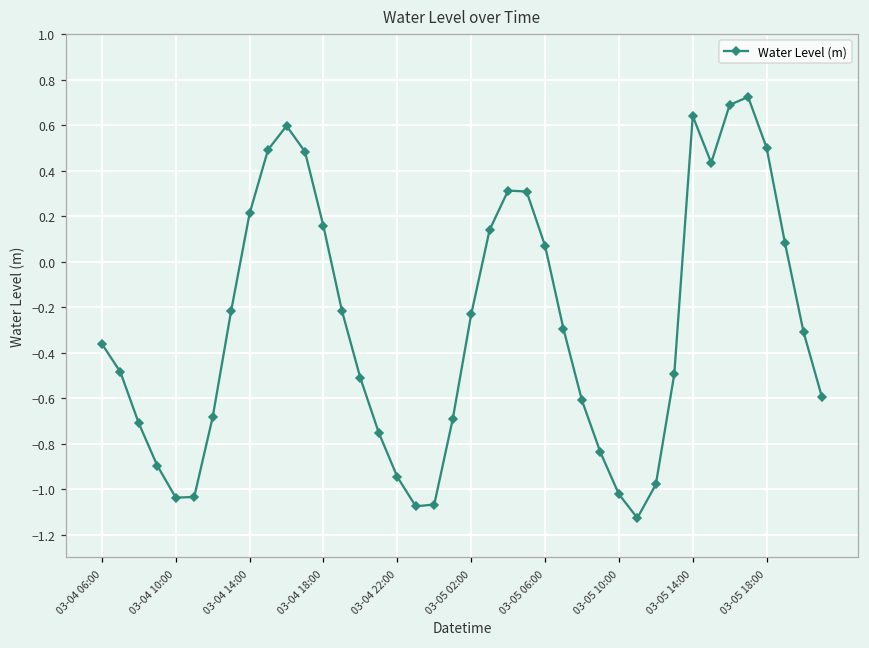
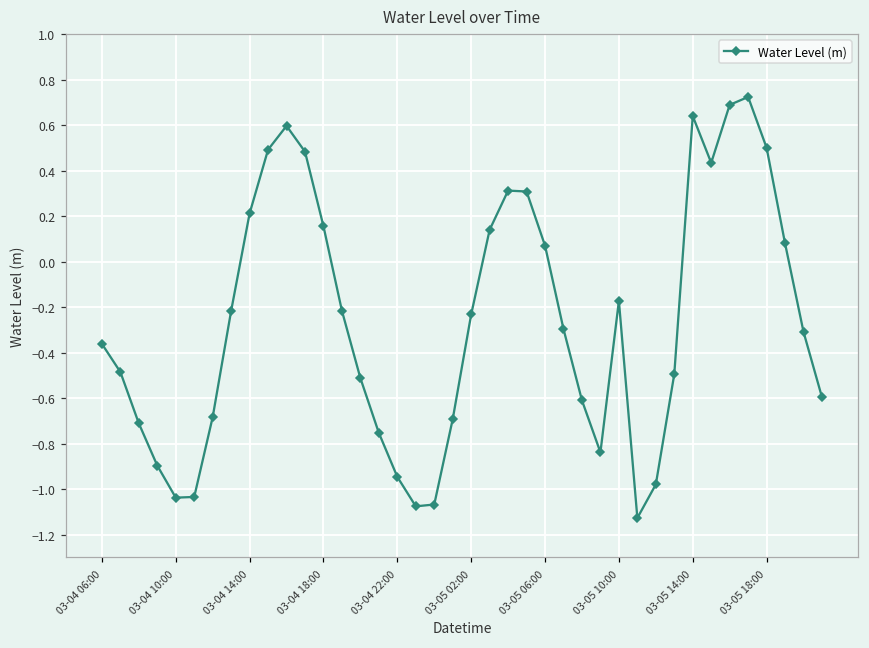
  {
    "03-04 06:00": -0.36,
    "03-04 10:00": -1.04,
    "03-04 14:00": 0.21,
    "03-04 18:00": 0.16,
    "03-04 22:00": -0.95,
    "03-05 02:00": -0.23,
    "03-05 06:00": 0.07,
-   "03-05 10:00": -1.02,
+   "03-05 10:00": -0.17,
    "03-05 14:00": 0.64,
    "03-05 18:00": 0.50
  }
